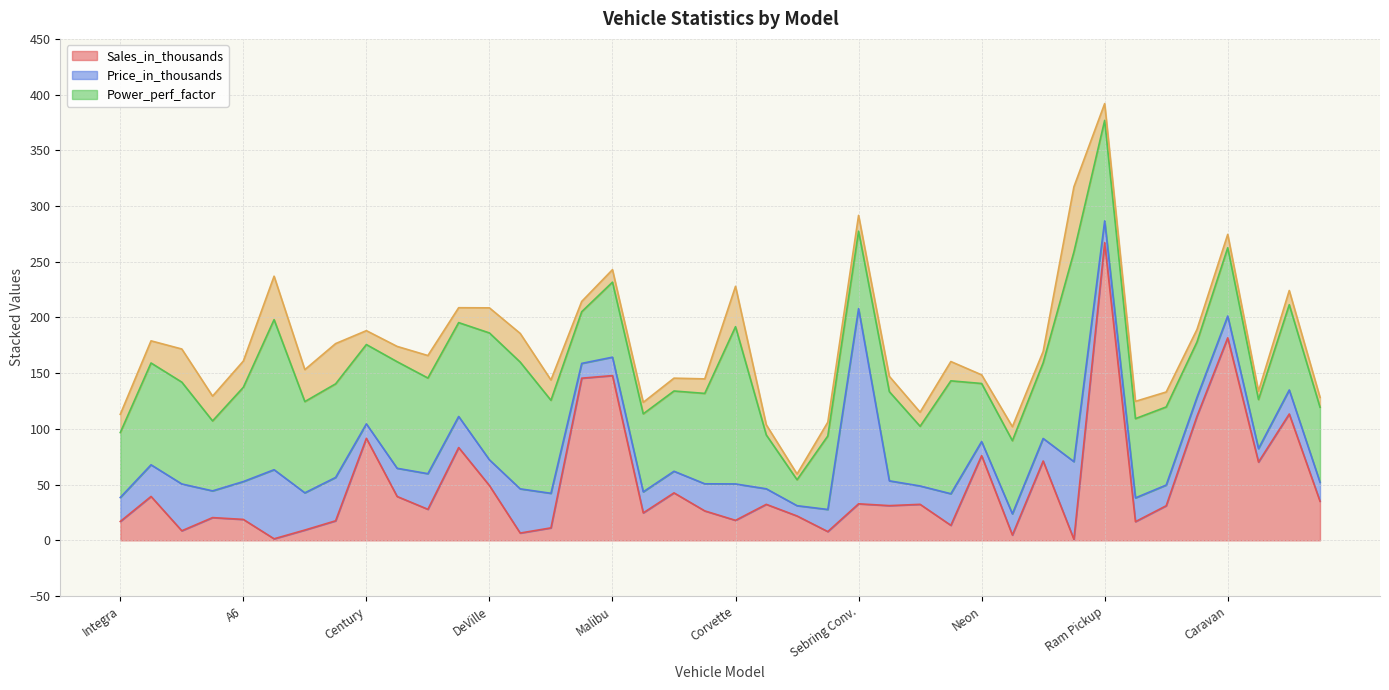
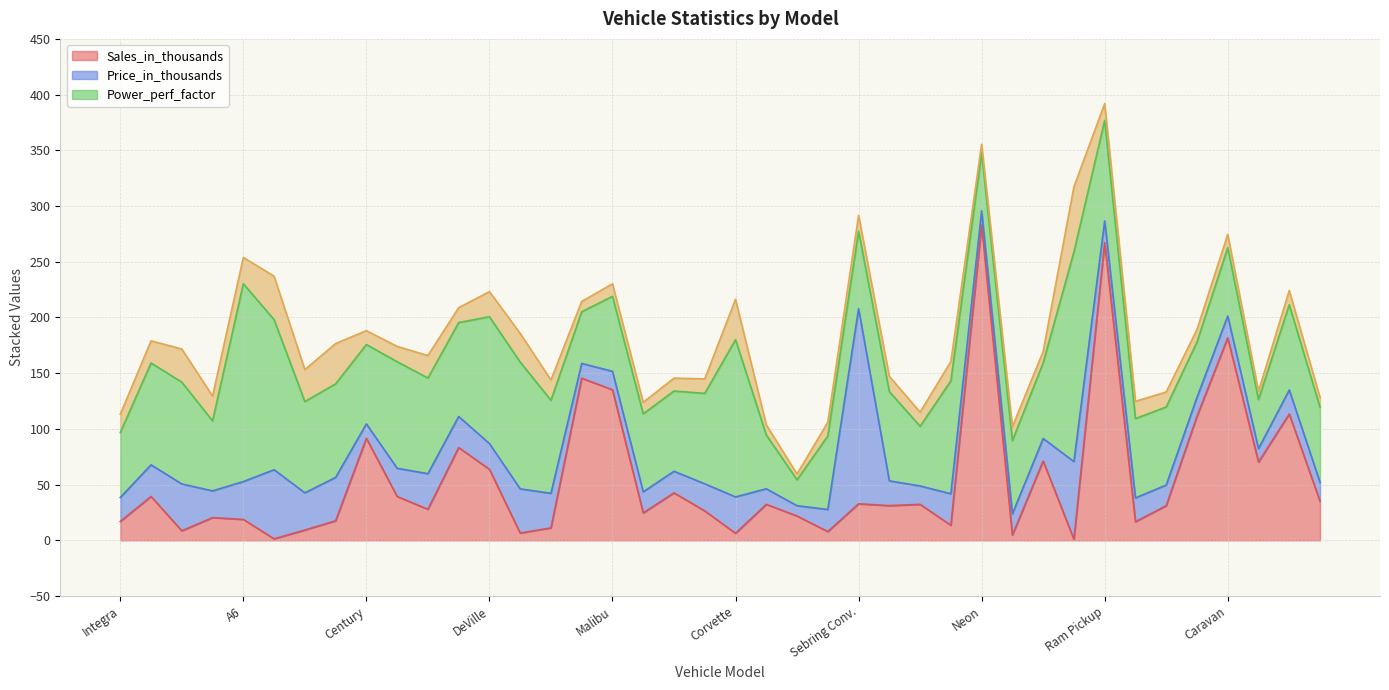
  {
    "Sales_in_thousands": {
      "Integra": 17,
      "A6": 19,
      "Century": 92,
-     "DeVille": 49,
-     "Malibu": 148,
-     "Corvette": 18,
+     "DeVille": 64,
+     "Malibu": 135,
+     "Corvette": 6,
      "Sebring Conv.": 33,
-     "Neon": 76,
+     "Neon": 283,
      "Ram Pickup": 267,
      "Caravan": 182
    },
    "Price_in_thousands": {
      "Integra": 21,
      "A6": 34,
      "Century": 13,
      "DeVille": 23,
      "Malibu": 17,
      "Corvette": 33,
      "Sebring Conv.": 175,
      "Neon": 13,
      "Ram Pickup": 19,
      "Caravan": 20
    },
    "Power_perf_factor": {
      "Integra": 58,
-     "A6": 85,
+     "A6": 178,
      "Century": 71,
      "DeVille": 114,
      "Malibu": 67,
      "Corvette": 141,
      "Sebring Conv.": 70,
      "Neon": 52,
      "Ram Pickup": 90,
      "Caravan": 61
    }
  }
